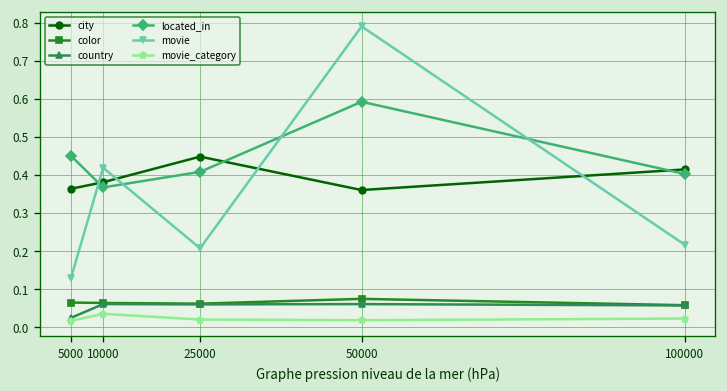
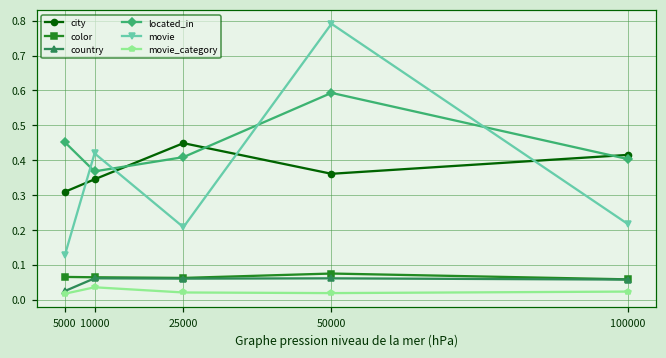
  {
    "city": {
-     "5000": 0.36,
-     "10000": 0.38,
+     "5000": 0.31,
+     "10000": 0.34,
      "25000": 0.45,
      "50000": 0.36,
      "100000": 0.41
    }
  }
